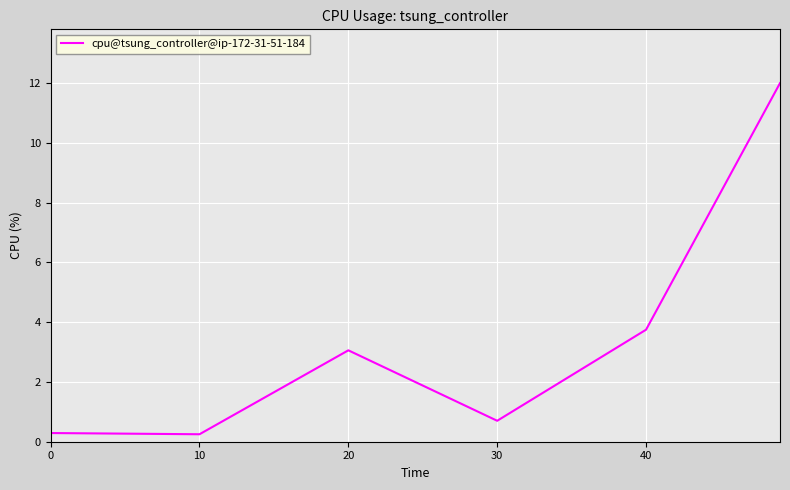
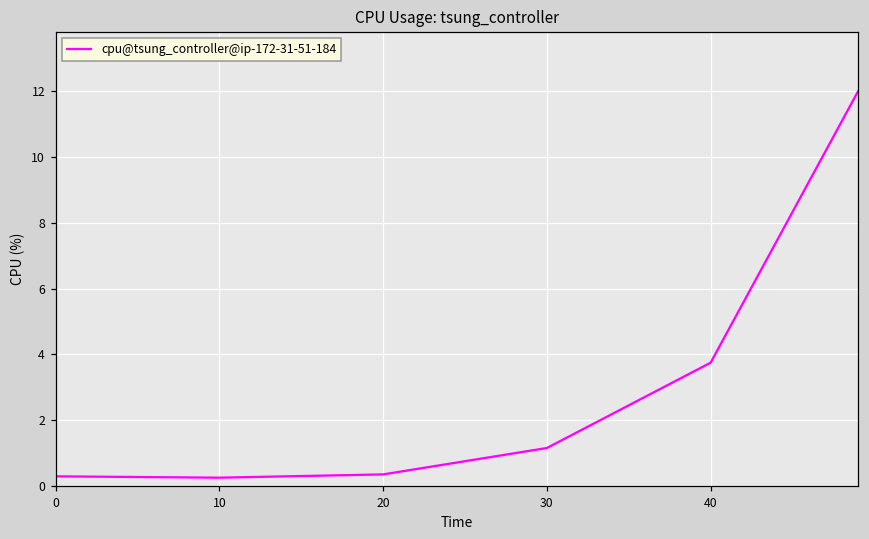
  {
    "0": 0.3,
    "10": 0.2,
-   "20": 3.1,
-   "30": 0.7,
+   "20": 0.3,
+   "30": 1.2,
    "40": 3.7
  }
